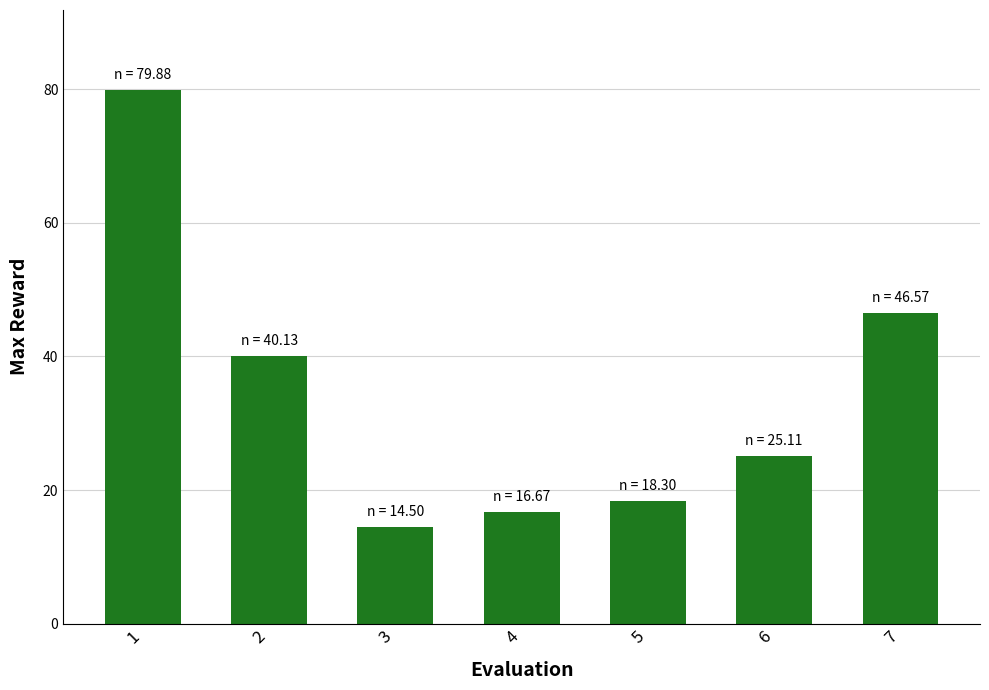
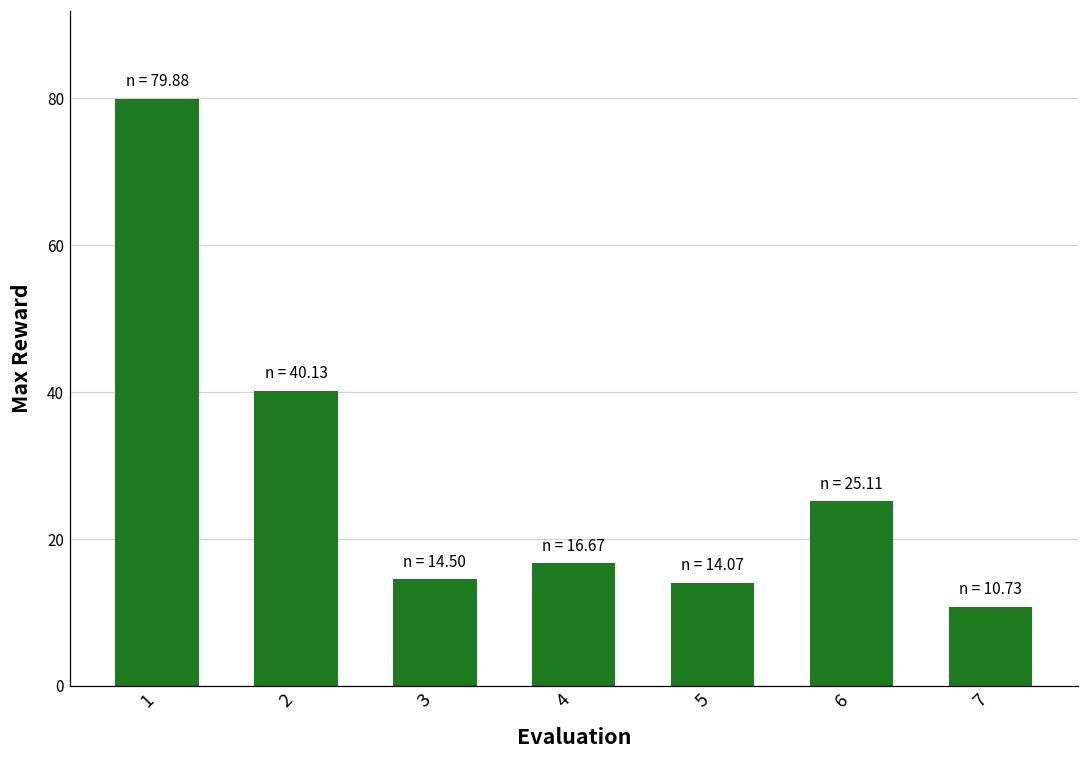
  {
    "1": 79.88,
    "2": 40.13,
    "3": 14.50,
    "4": 16.67,
-   "5": 18.30,
+   "5": 14.07,
    "6": 25.11,
-   "7": 46.57
+   "7": 10.73
  }
